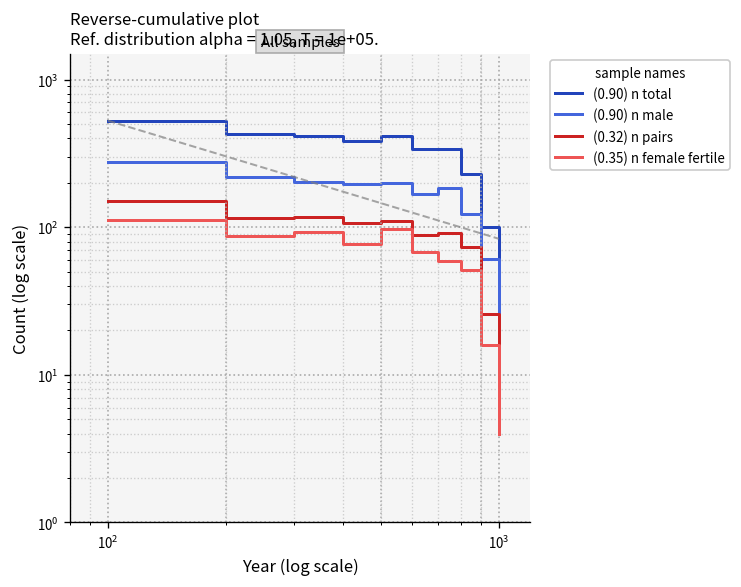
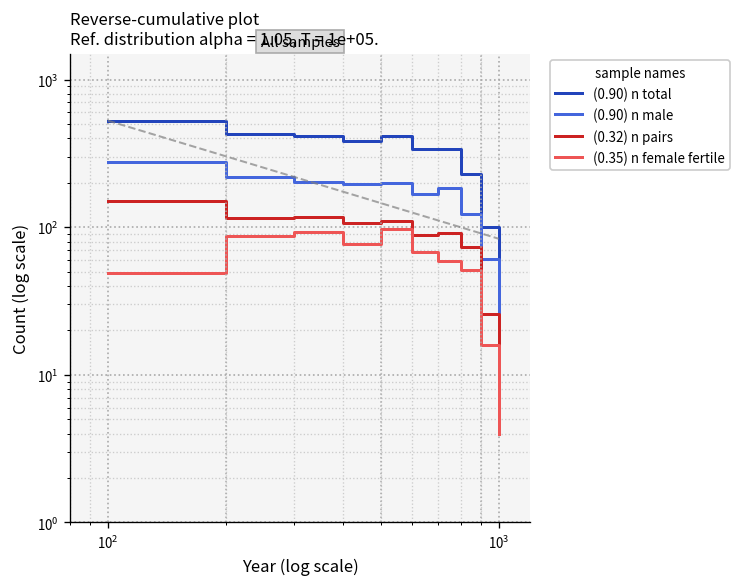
  {
    "(0.32) n pairs": {
      "10^2": 150,
      "10^3": 5
    },
    "(0.35) n female fertile": {
-     "10^2": 110,
+     "10^2": 49,
      "10^3": 4
    }
  }
